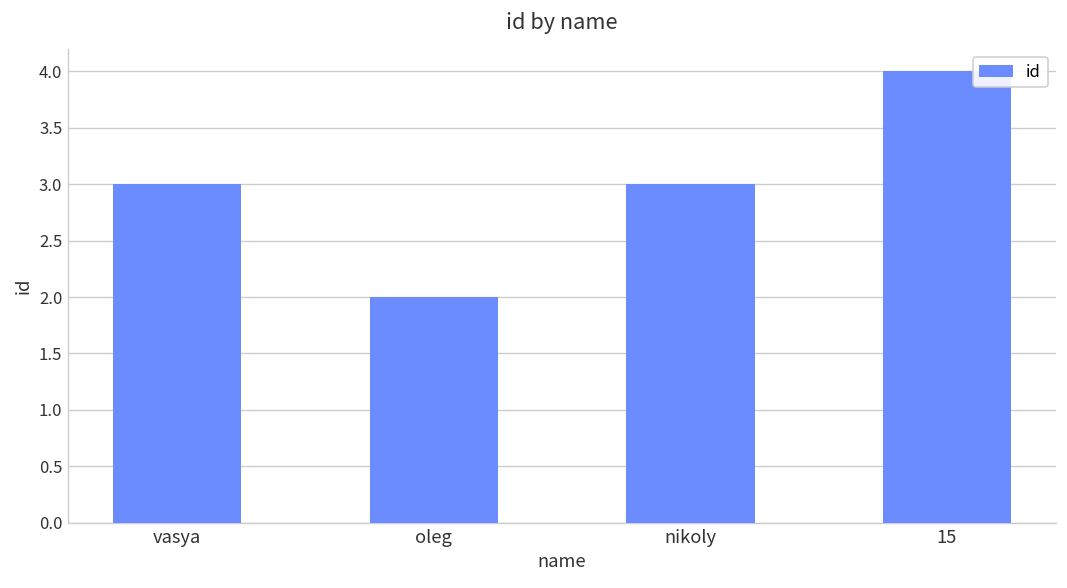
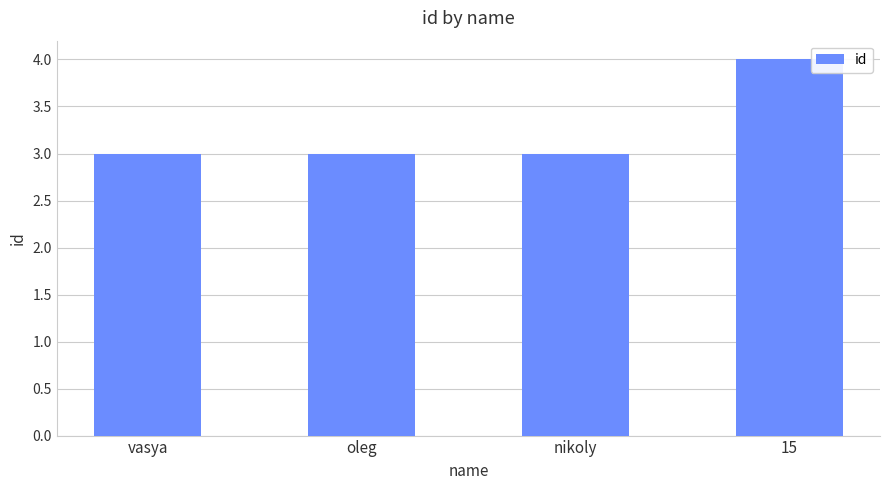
  {
    "vasya": 3,
-   "oleg": 2,
+   "oleg": 3,
    "nikoly": 3,
    "15": 4
  }
